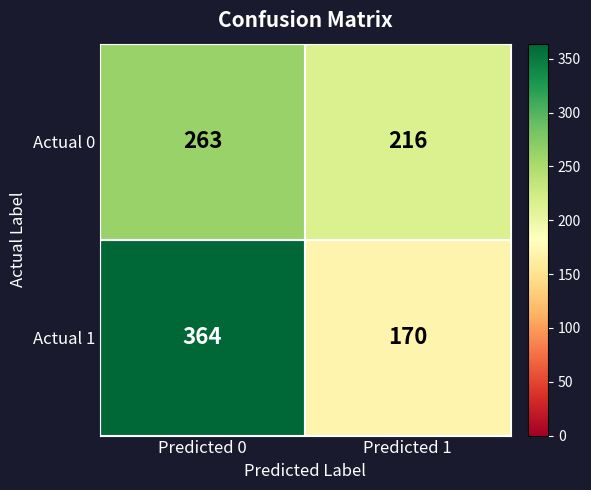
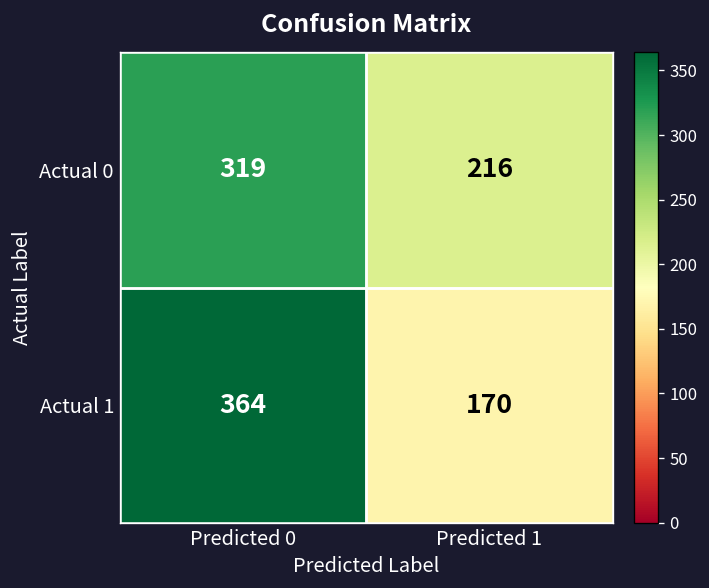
  {
    "Actual 0": {
-     "Predicted 0": 263,
+     "Predicted 0": 319,
      "Predicted 1": 216
    },
    "Actual 1": {
      "Predicted 0": 364,
      "Predicted 1": 170
    }
  }
